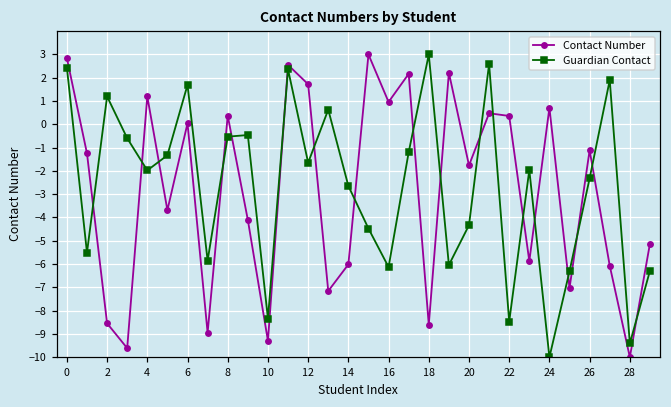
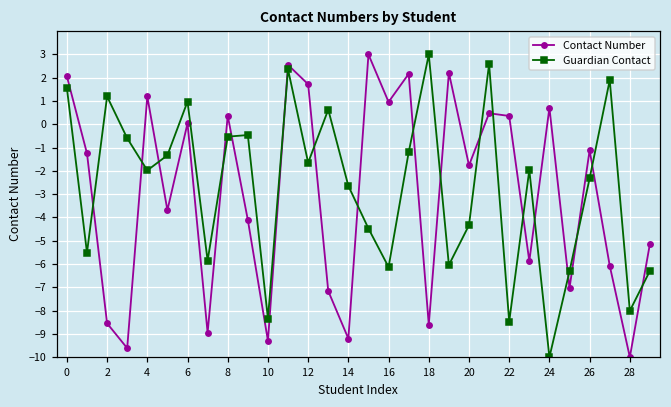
  {
    "Contact Number": {
-     "0": 2.8,
+     "0": 2.1,
      "2": -8.5,
      "4": 1.2,
      "6": 0.0,
      "8": 0.4,
      "10": -9.3,
      "12": 1.7,
-     "14": -6.0,
+     "14": -9.2,
      "16": 1.0,
      "18": -8.6,
      "20": -1.8,
      "22": 0.4,
      "24": 0.7,
      "26": -1.1,
      "28": -10.0
    },
    "Guardian Contact": {
-     "0": 2.4,
+     "0": 1.6,
      "2": 1.2,
      "4": -2.0,
-     "6": 1.7,
+     "6": 1.0,
      "8": -0.5,
      "10": -8.3,
      "12": -1.6,
      "14": -2.6,
      "16": -6.1,
      "18": 3.0,
      "20": -4.3,
      "22": -8.5,
      "24": -10.0,
      "26": -2.3,
-     "28": -9.4
+     "28": -8.0
    }
  }
